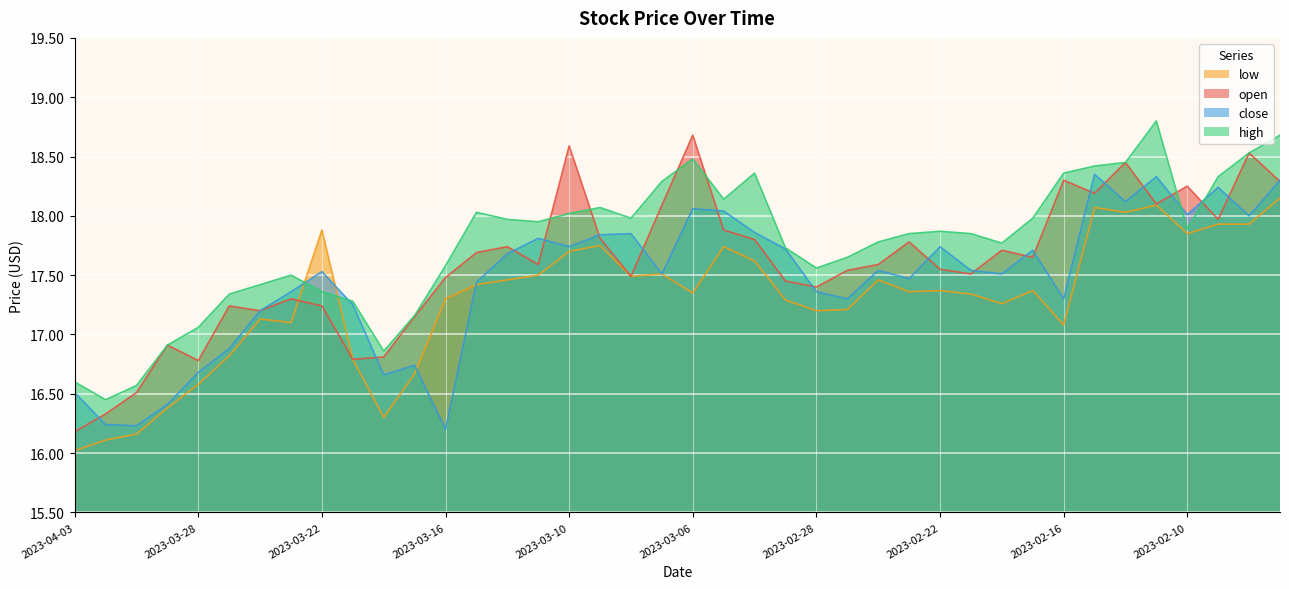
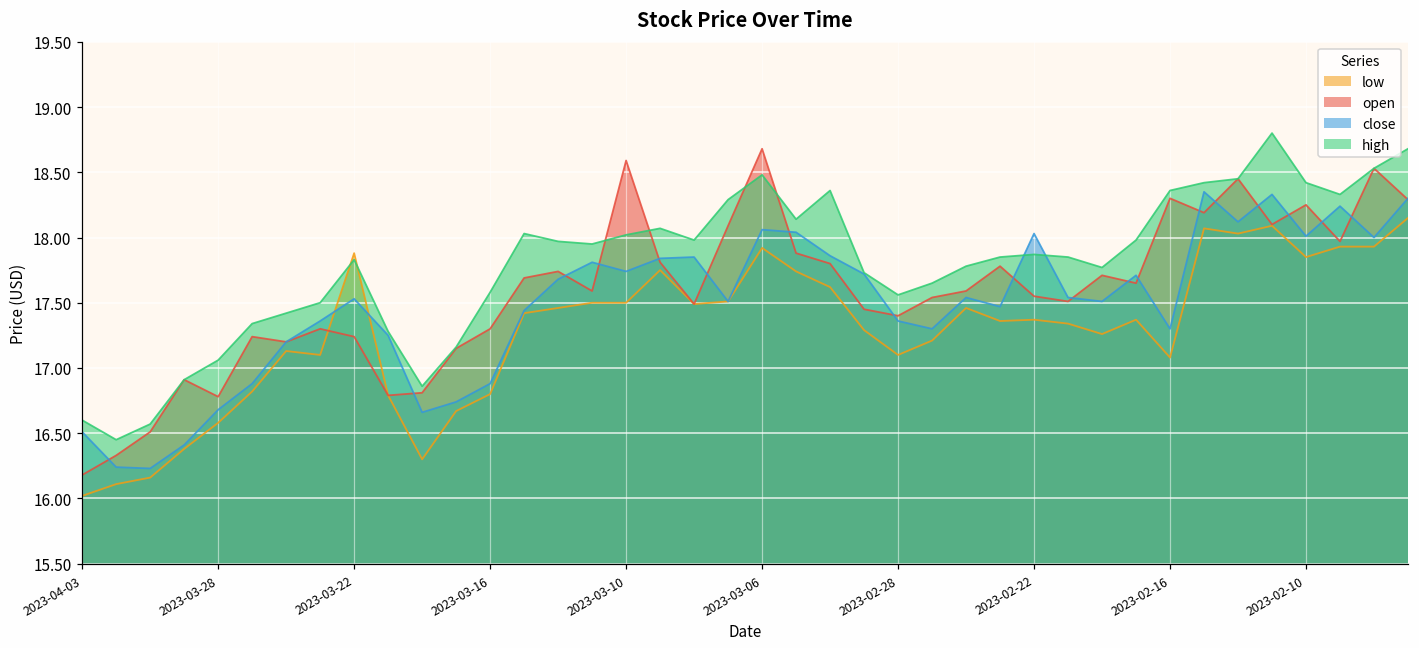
  {
    "low": {
      "2023-04-03": 16.02,
      "2023-03-28": 16.58,
      "2023-03-22": 17.88,
-     "2023-03-16": 17.3,
-     "2023-03-10": 17.7,
-     "2023-03-06": 17.35,
-     "2023-02-28": 17.2,
+     "2023-03-16": 16.8,
+     "2023-03-10": 17.5,
+     "2023-03-06": 17.92,
+     "2023-02-28": 17.1,
      "2023-02-22": 17.37,
      "2023-02-16": 17.08,
      "2023-02-10": 17.85
    },
    "open": {
      "2023-04-03": 16.18,
      "2023-03-28": 16.78,
      "2023-03-22": 17.24,
-     "2023-03-16": 17.48,
+     "2023-03-16": 17.30,
      "2023-03-10": 18.59,
      "2023-03-06": 18.68,
      "2023-02-28": 17.40,
      "2023-02-22": 17.55,
      "2023-02-16": 18.30,
      "2023-02-10": 18.25
    },
    "close": {
      "2023-04-03": 16.51,
      "2023-03-28": 16.68,
      "2023-03-22": 17.53,
-     "2023-03-16": 16.20,
+     "2023-03-16": 16.88,
      "2023-03-10": 17.74,
      "2023-03-06": 18.06,
      "2023-02-28": 17.36,
-     "2023-02-22": 17.74,
+     "2023-02-22": 18.03,
      "2023-02-16": 17.30,
      "2023-02-10": 18.01
    },
    "high": {
      "2023-04-03": 16.60,
      "2023-03-28": 17.06,
-     "2023-03-22": 17.36,
+     "2023-03-22": 17.83,
      "2023-03-16": 17.58,
      "2023-03-10": 18.02,
      "2023-03-06": 18.48,
      "2023-02-28": 17.56,
      "2023-02-22": 17.87,
      "2023-02-16": 18.36,
-     "2023-02-10": 17.89
+     "2023-02-10": 18.42
    }
  }
